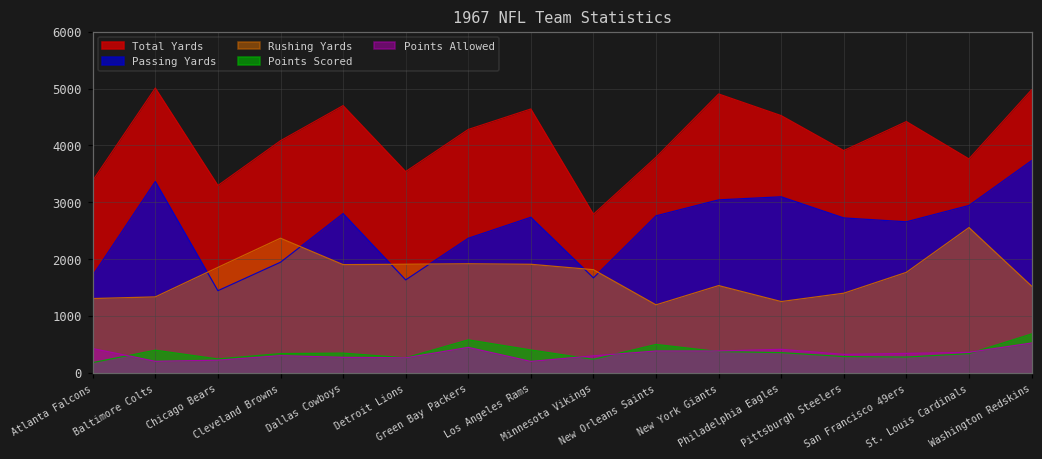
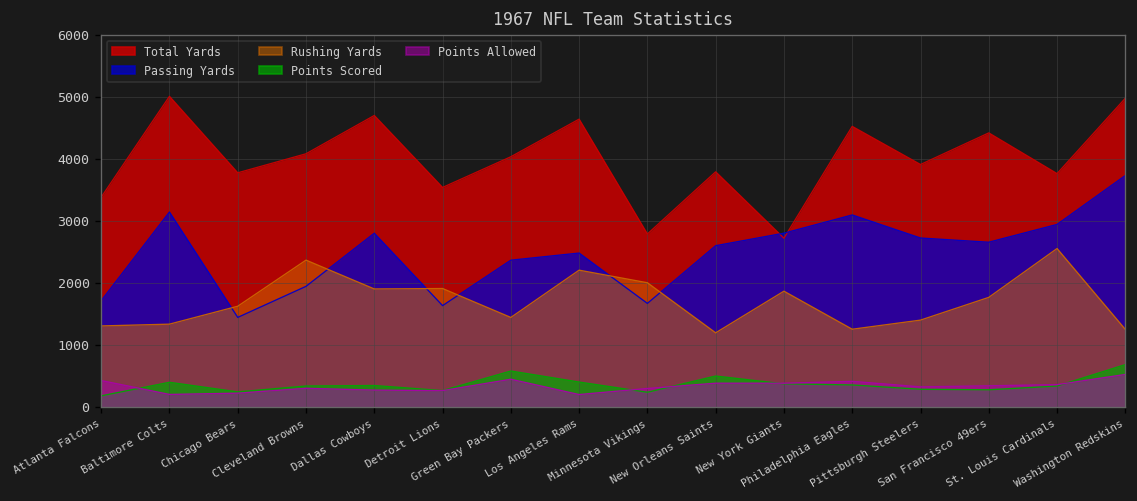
  {
    "Total Yards": {
      "Atlanta Falcons": 3400,
      "Baltimore Colts": 5000,
-     "Chicago Bears": 3300,
+     "Chicago Bears": 3800,
      "Cleveland Browns": 4100,
      "Dallas Cowboys": 4700,
      "Detroit Lions": 3500,
-     "Green Bay Packers": 4300,
+     "Green Bay Packers": 4000,
      "Los Angeles Rams": 4600,
      "Minnesota Vikings": 2800,
      "New Orleans Saints": 3800,
-     "New York Giants": 4900,
+     "New York Giants": 2700,
      "Philadelphia Eagles": 4500,
      "Pittsburgh Steelers": 3900,
      "San Francisco 49ers": 4400,
      "St. Louis Cardinals": 3800,
      "Washington Redskins": 5000
    },
    "Passing Yards": {
      "Atlanta Falcons": 1700,
-     "Baltimore Colts": 3400,
+     "Baltimore Colts": 3100,
      "Chicago Bears": 1400,
      "Cleveland Browns": 1900,
      "Dallas Cowboys": 2800,
      "Detroit Lions": 1600,
      "Green Bay Packers": 2400,
-     "Los Angeles Rams": 2700,
+     "Los Angeles Rams": 2500,
      "Minnesota Vikings": 1700,
-     "New Orleans Saints": 2800,
-     "New York Giants": 3000,
+     "New Orleans Saints": 2600,
+     "New York Giants": 2800,
      "Philadelphia Eagles": 3100,
      "Pittsburgh Steelers": 2700,
      "San Francisco 49ers": 2700,
      "St. Louis Cardinals": 2900,
      "Washington Redskins": 3700
    },
    "Rushing Yards": {
      "Atlanta Falcons": 1300,
      "Baltimore Colts": 1300,
-     "Chicago Bears": 1900,
+     "Chicago Bears": 1600,
      "Cleveland Browns": 2400,
      "Dallas Cowboys": 1900,
      "Detroit Lions": 1900,
-     "Green Bay Packers": 1900,
-     "Los Angeles Rams": 1900,
-     "Minnesota Vikings": 1800,
+     "Green Bay Packers": 1400,
+     "Los Angeles Rams": 2200,
+     "Minnesota Vikings": 2000,
      "New Orleans Saints": 1200,
-     "New York Giants": 1500,
+     "New York Giants": 1900,
      "Philadelphia Eagles": 1300,
      "Pittsburgh Steelers": 1400,
      "San Francisco 49ers": 1800,
      "St. Louis Cardinals": 2600,
-     "Washington Redskins": 1500
+     "Washington Redskins": 1200
    },
    "Points Scored": {
      "Atlanta Falcons": 200,
      "Baltimore Colts": 400,
      "Dallas Cowboys": 300,
      "Green Bay Packers": 600,
      "Los Angeles Rams": 400,
      "Minnesota Vikings": 200,
      "New Orleans Saints": 500,
      "Philadelphia Eagles": 400,
      "San Francisco 49ers": 300,
      "Washington Redskins": 700
    },
    "Points Allowed": {
      "Atlanta Falcons": 400,
      "Baltimore Colts": 200,
      "Dallas Cowboys": 300,
      "Green Bay Packers": 400,
      "Los Angeles Rams": 200,
      "Minnesota Vikings": 300,
      "New Orleans Saints": 400,
      "Philadelphia Eagles": 400,
      "San Francisco 49ers": 300,
      "Washington Redskins": 500
    }
  }
